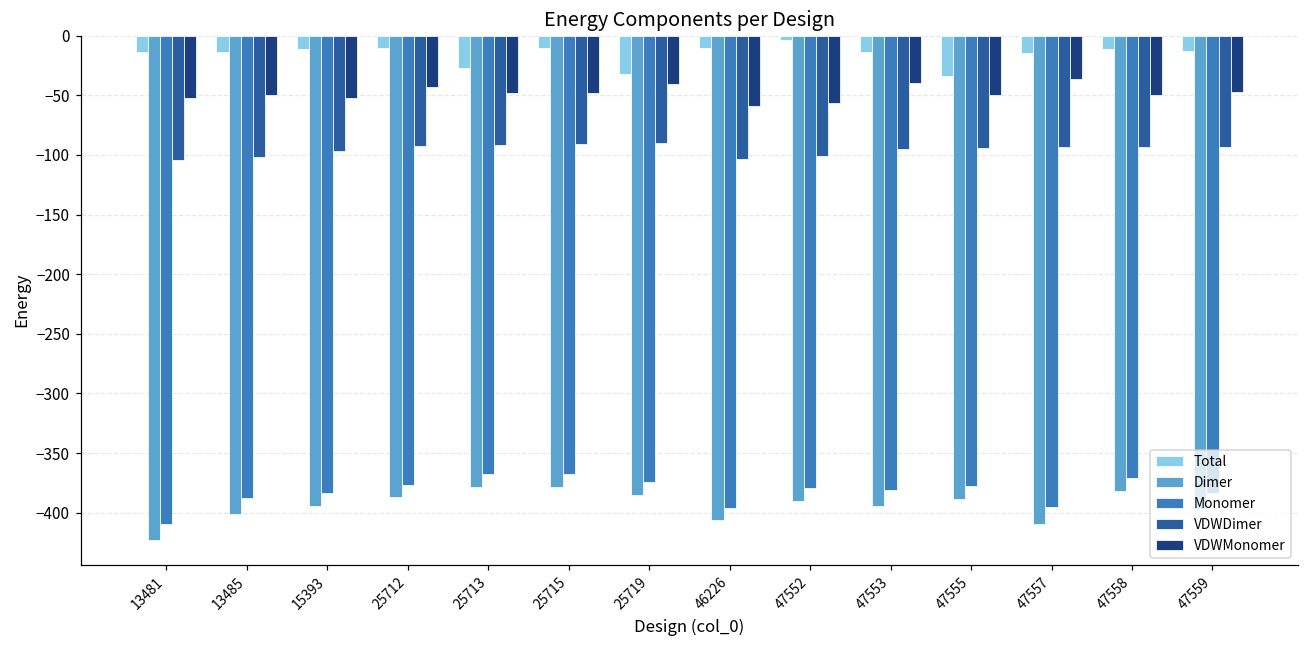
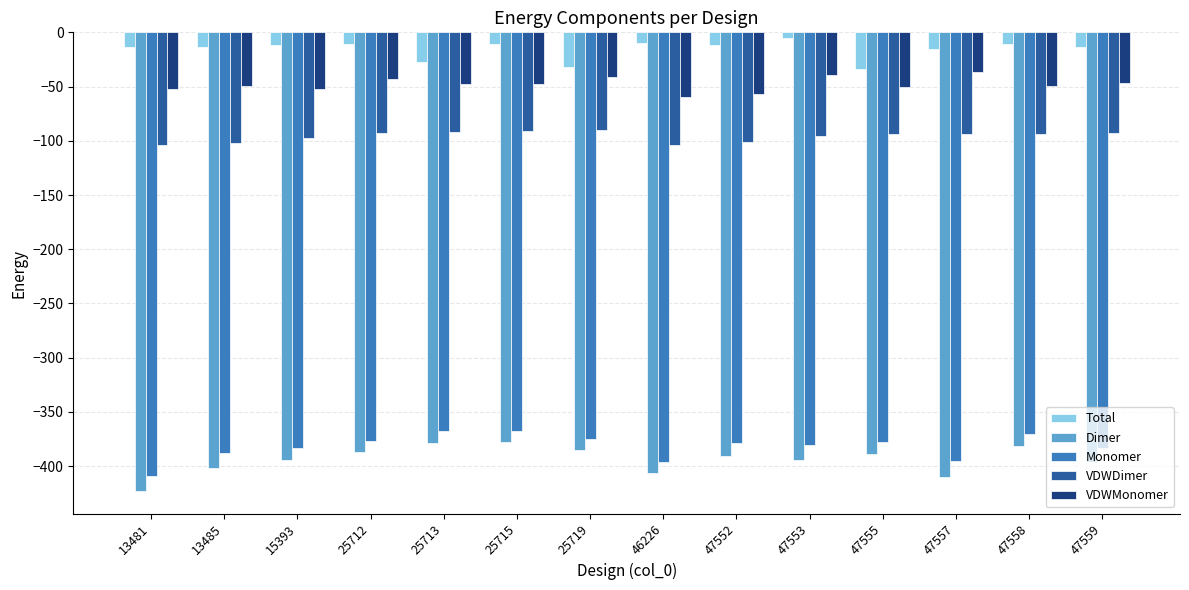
  {
    "Total": {
      "13481": -14,
      "13485": -14,
      "15393": -11,
      "25712": -10,
      "25713": -27,
      "25715": -11,
      "25719": -32,
      "46226": -10,
-     "47552": -4,
-     "47553": -14,
+     "47552": -12,
+     "47553": -6,
      "47555": -34,
      "47557": -15,
      "47558": -11,
      "47559": -13
    }
  }
